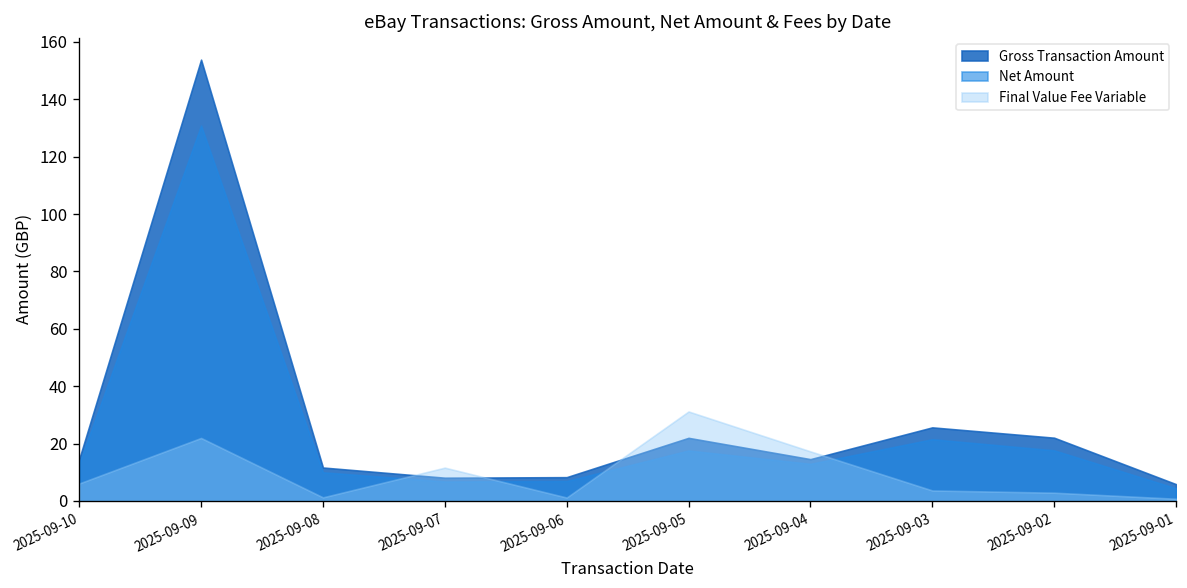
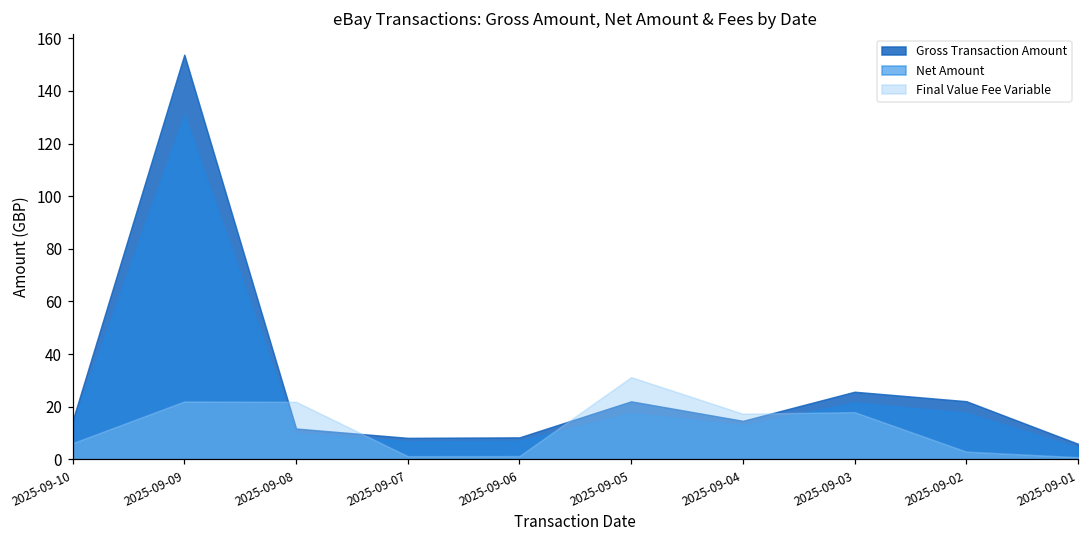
  {
    "Final Value Fee Variable": {
      "2025-09-10": 6,
      "2025-09-09": 22,
-     "2025-09-08": 1,
-     "2025-09-07": 12,
+     "2025-09-08": 22,
+     "2025-09-07": 1,
      "2025-09-06": 1,
      "2025-09-05": 31,
      "2025-09-04": 17,
-     "2025-09-03": 4,
+     "2025-09-03": 18,
      "2025-09-02": 3
    }
  }
